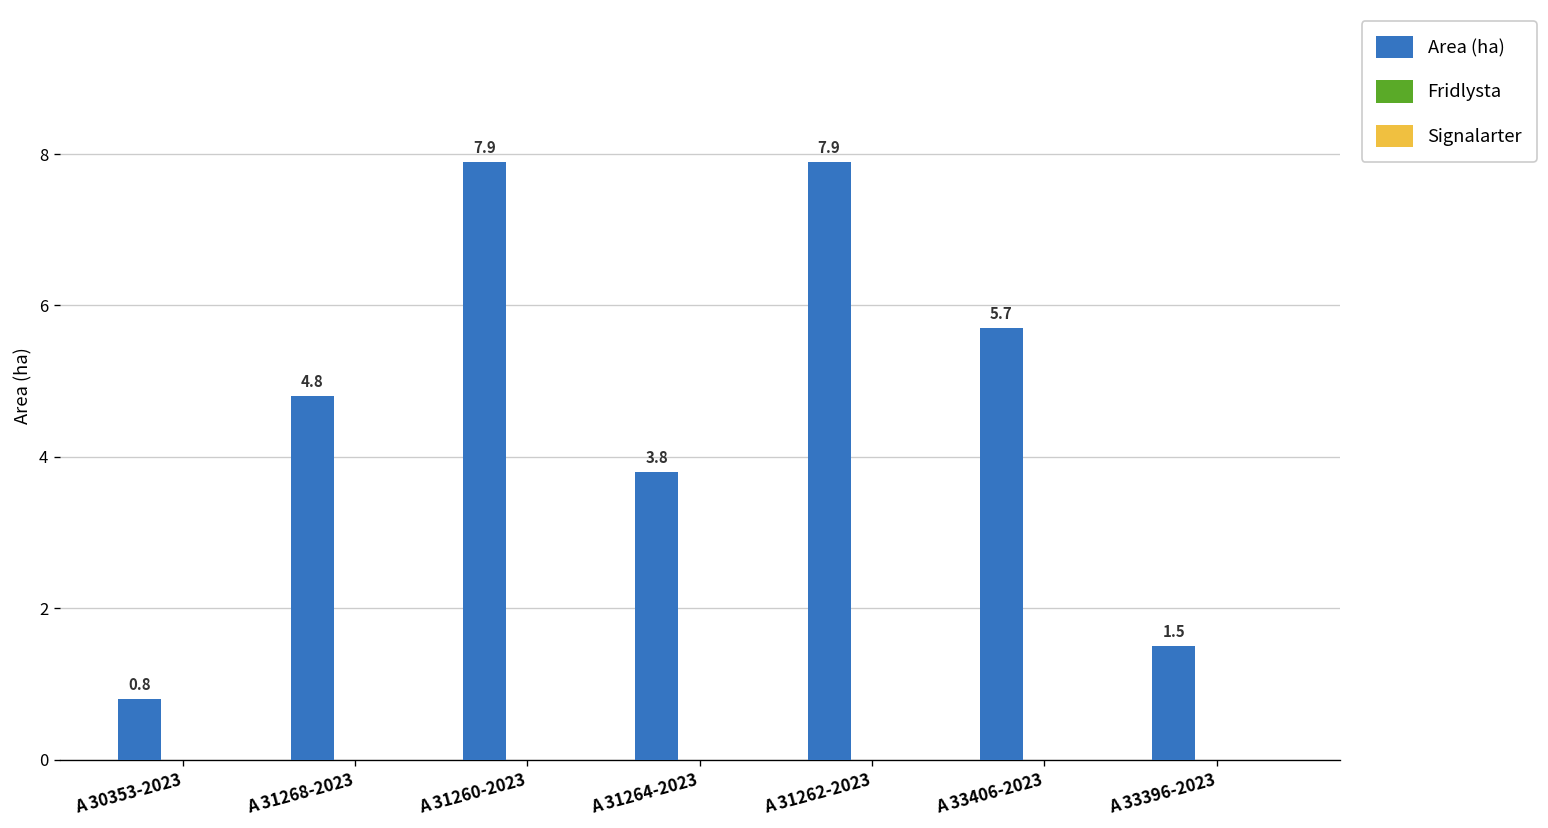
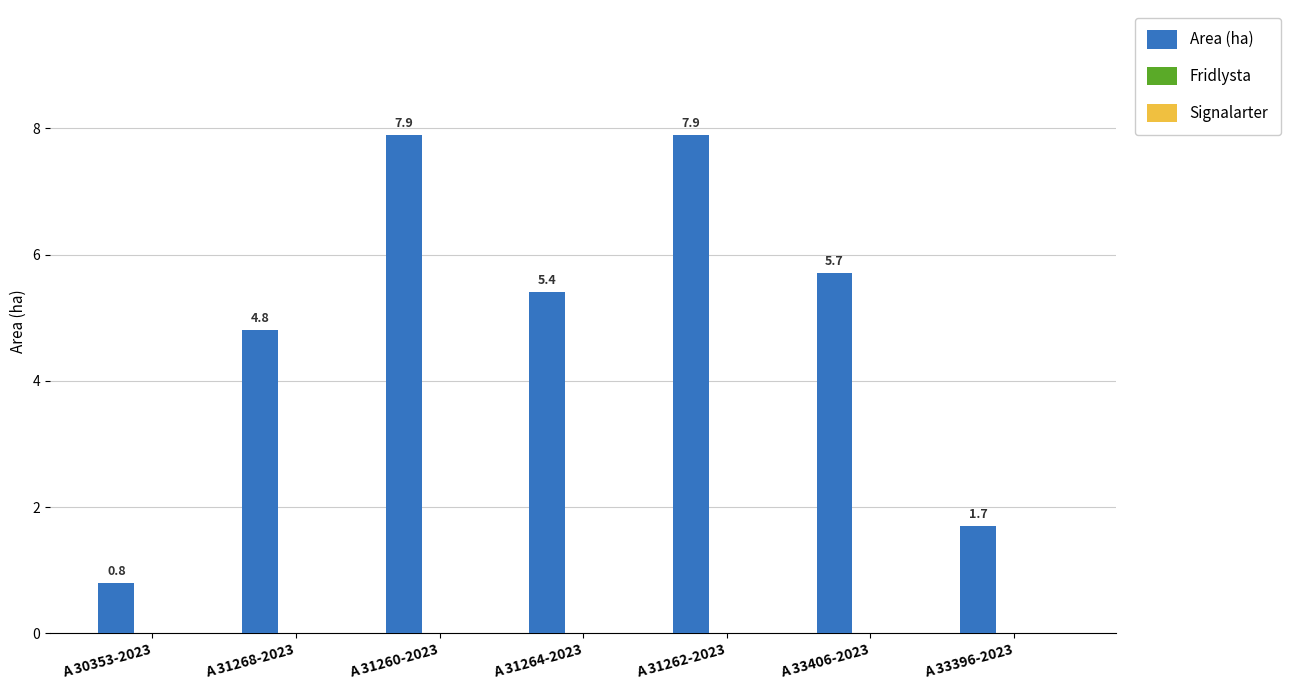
  {
    "Area (ha)": {
      "A 30353-2023": 0.8,
      "A 31268-2023": 4.8,
      "A 31260-2023": 7.9,
-     "A 31264-2023": 3.8,
+     "A 31264-2023": 5.4,
      "A 31262-2023": 7.9,
      "A 33406-2023": 5.7,
-     "A 33396-2023": 1.5
+     "A 33396-2023": 1.7
    },
    "Fridlysta": {
      "A 30353-2023": 0.0,
      "A 31268-2023": 0.0,
      "A 31260-2023": 0.0,
      "A 31264-2023": 0.0,
      "A 31262-2023": 0.0,
      "A 33406-2023": 0.0,
      "A 33396-2023": 0.0
    },
    "Signalarter": {
      "A 30353-2023": 0.0,
      "A 31268-2023": 0.0,
      "A 31260-2023": 0.0,
      "A 31264-2023": 0.0,
      "A 31262-2023": 0.0,
      "A 33406-2023": 0.0,
      "A 33396-2023": 0.0
    }
  }
